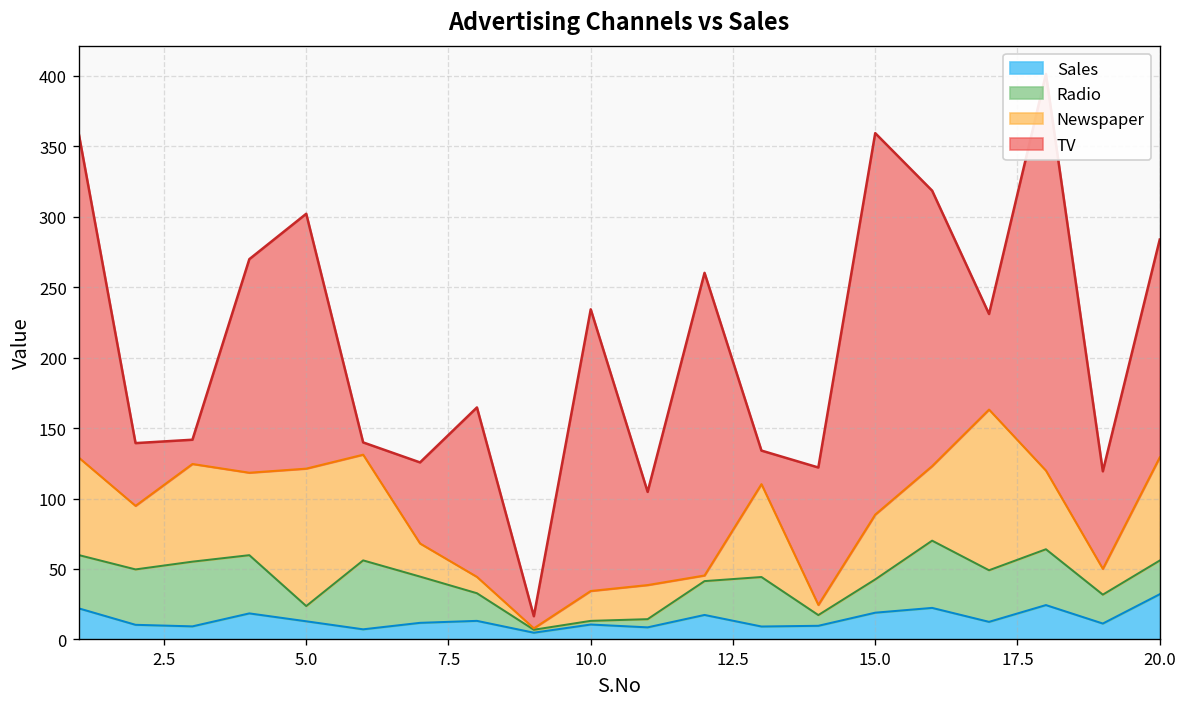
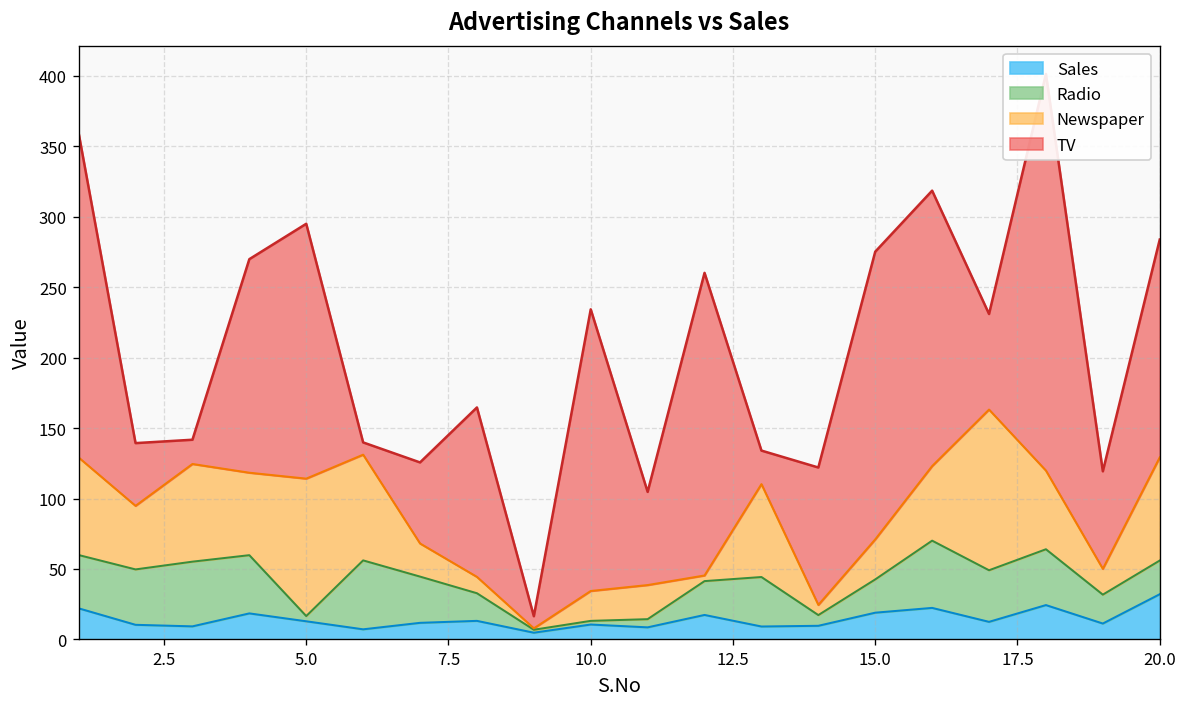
  {
    "Sales": {
      "5.0": 13,
      "10.0": 11,
      "15.0": 19,
      "20.0": 32
    },
    "Radio": {
-     "5.0": 11,
+     "5.0": 4,
      "10.0": 3,
      "15.0": 24,
      "20.0": 24
    },
    "Newspaper": {
      "5.0": 98,
      "10.0": 21,
-     "15.0": 46,
+     "15.0": 28,
      "20.0": 73
    },
    "TV": {
      "5.0": 181,
      "10.0": 200,
-     "15.0": 271,
+     "15.0": 204,
      "20.0": 155
    }
  }
